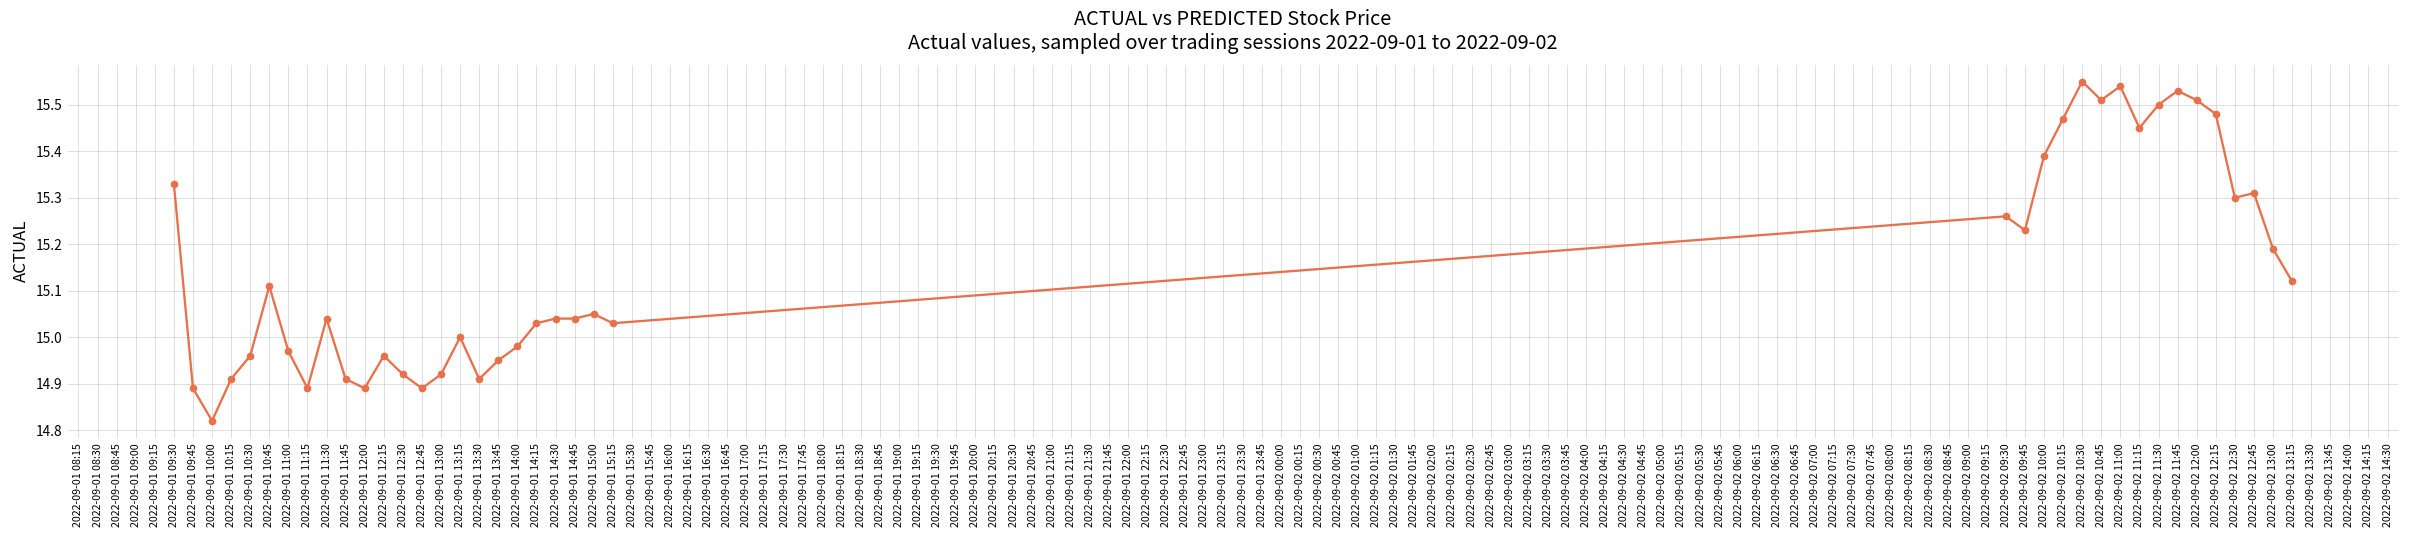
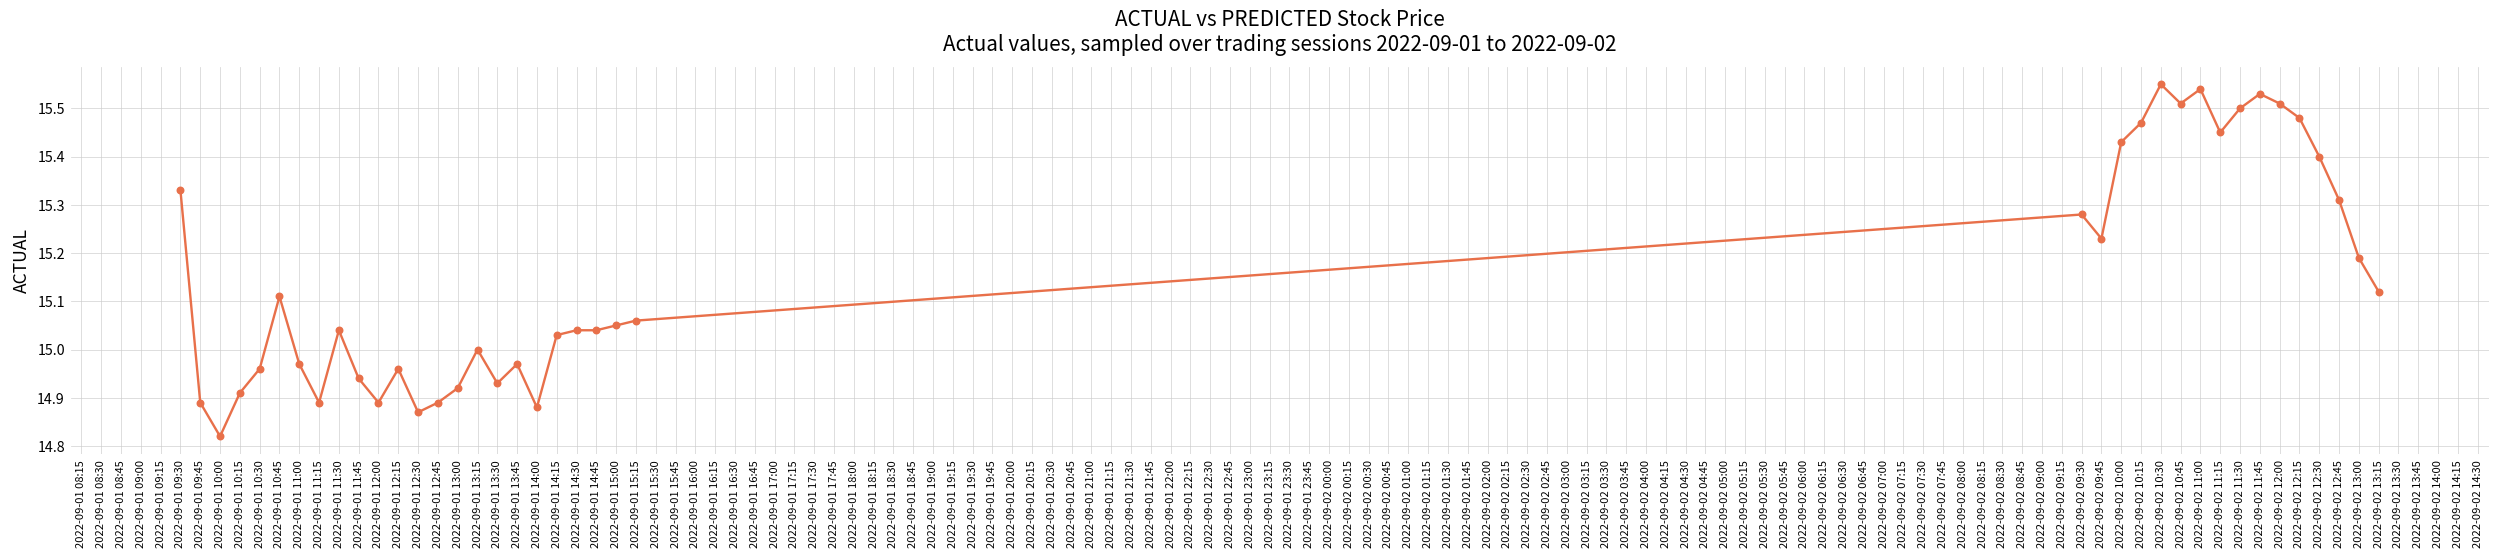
  {
    "2022-09-01 09:30": 15.33,
    "2022-09-01 09:45": 14.89,
    "2022-09-01 10:00": 14.82,
    "2022-09-01 10:15": 14.91,
    "2022-09-01 10:30": 14.96,
    "2022-09-01 10:45": 15.11,
    "2022-09-01 11:00": 14.97,
    "2022-09-01 11:15": 14.89,
    "2022-09-01 11:30": 15.04,
-   "2022-09-01 11:45": 14.91,
+   "2022-09-01 11:45": 14.94,
    "2022-09-01 12:00": 14.89,
    "2022-09-01 12:15": 14.96,
-   "2022-09-01 12:30": 14.92,
+   "2022-09-01 12:30": 14.87,
    "2022-09-01 12:45": 14.89,
    "2022-09-01 13:00": 14.92,
    "2022-09-01 13:15": 15.00,
-   "2022-09-01 13:30": 14.91,
-   "2022-09-01 13:45": 14.95,
-   "2022-09-01 14:00": 14.98,
+   "2022-09-01 13:30": 14.93,
+   "2022-09-01 13:45": 14.97,
+   "2022-09-01 14:00": 14.88,
    "2022-09-01 14:15": 15.03,
    "2022-09-01 14:30": 15.04,
    "2022-09-01 14:45": 15.04,
    "2022-09-01 15:00": 15.05,
-   "2022-09-01 15:15": 15.03,
-   "2022-09-02 09:30": 15.26,
+   "2022-09-01 15:15": 15.06,
+   "2022-09-02 09:30": 15.28,
    "2022-09-02 09:45": 15.23,
-   "2022-09-02 10:00": 15.39,
+   "2022-09-02 10:00": 15.43,
    "2022-09-02 10:15": 15.47,
    "2022-09-02 10:30": 15.55,
    "2022-09-02 10:45": 15.51,
    "2022-09-02 11:00": 15.54,
    "2022-09-02 11:15": 15.45,
    "2022-09-02 11:30": 15.50,
    "2022-09-02 11:45": 15.53,
    "2022-09-02 12:00": 15.51,
    "2022-09-02 12:15": 15.48,
-   "2022-09-02 12:30": 15.3,
+   "2022-09-02 12:30": 15.4,
    "2022-09-02 12:45": 15.31,
    "2022-09-02 13:00": 15.19,
    "2022-09-02 13:15": 15.12
  }
